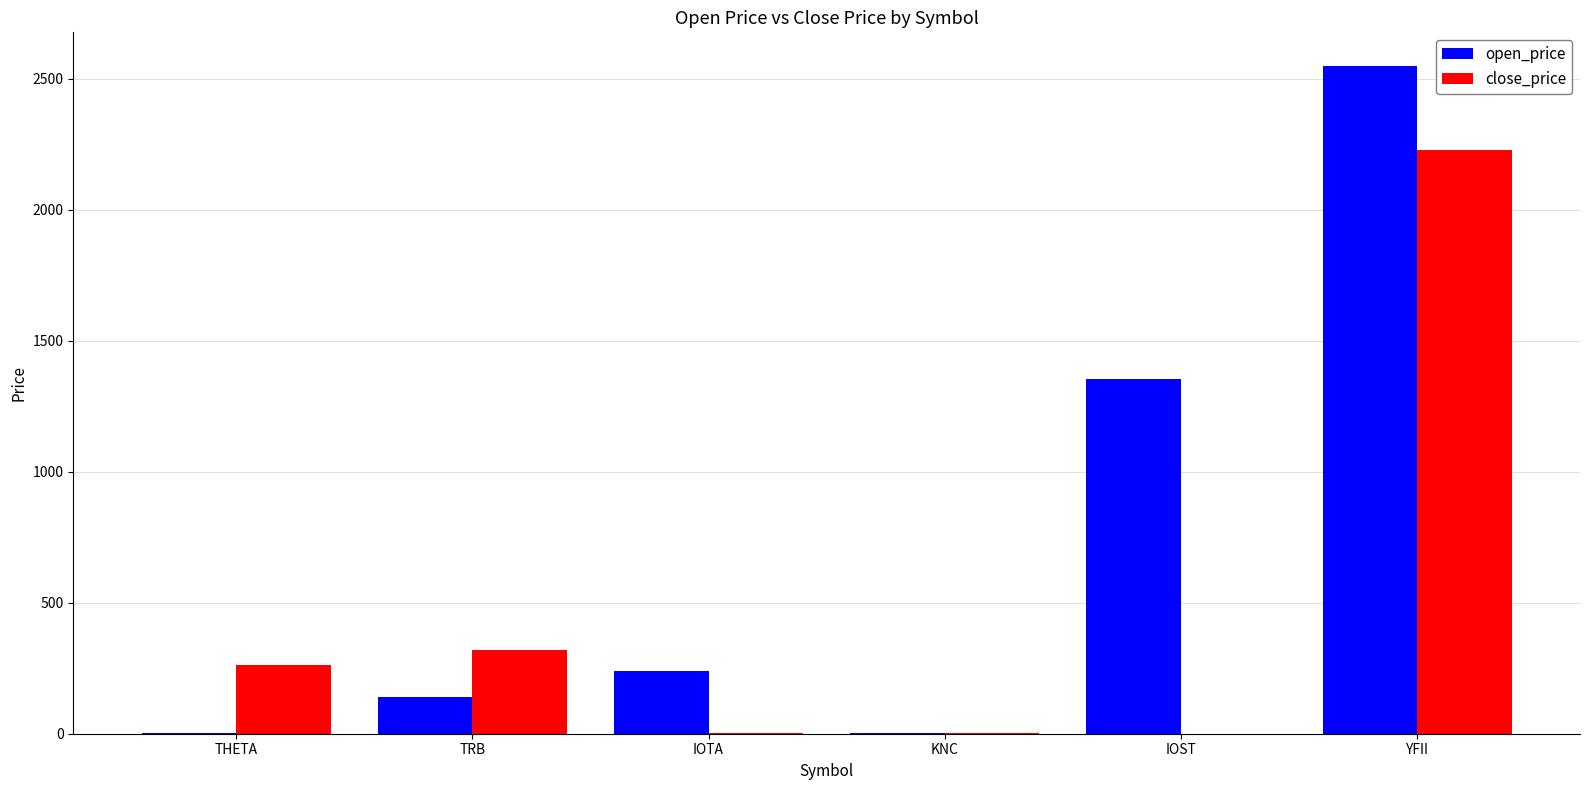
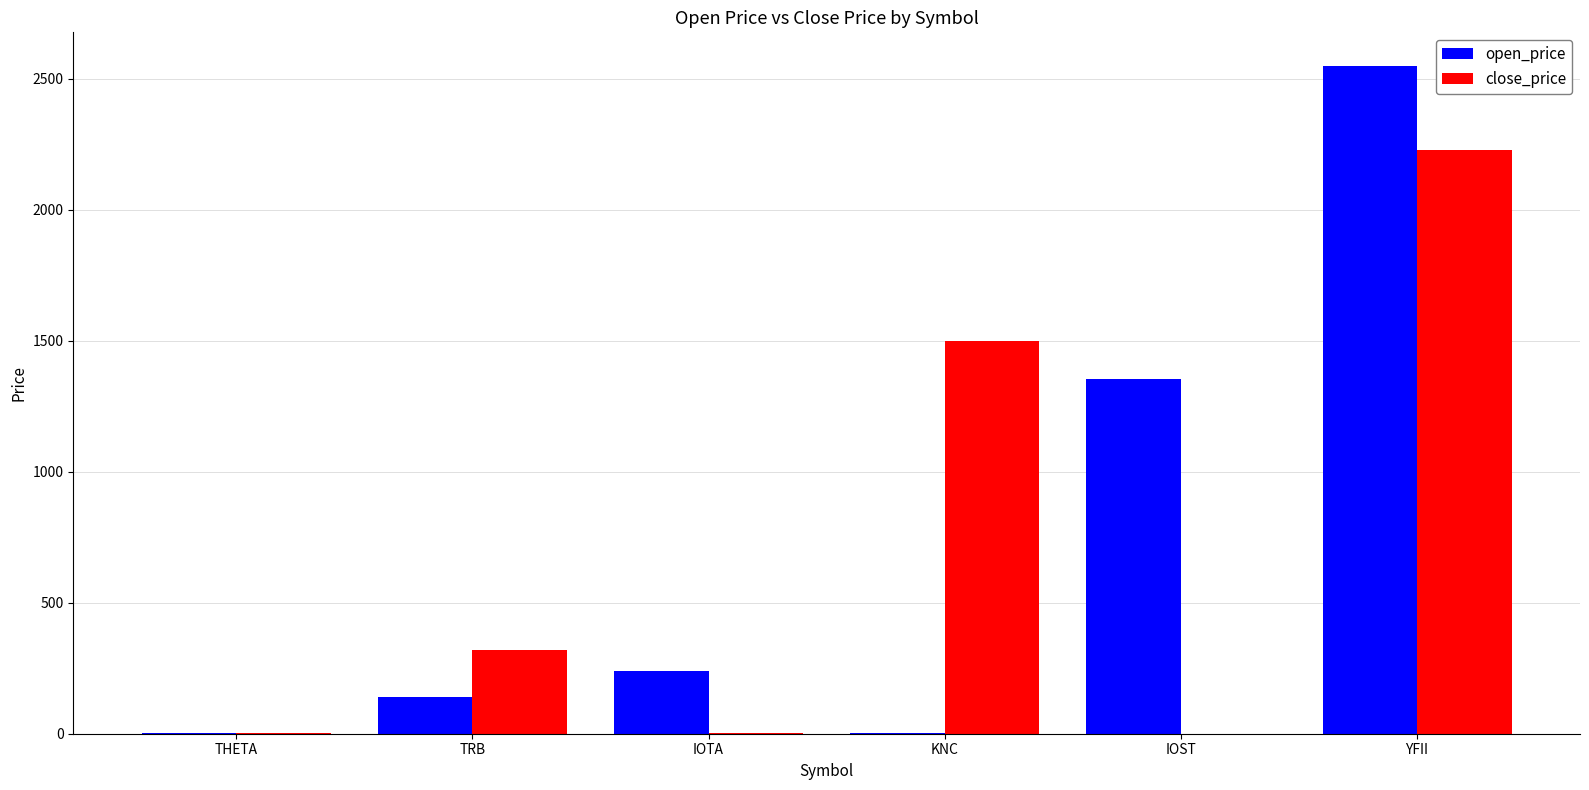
  {
    "open_price": {
      "TRB": 140,
      "IOTA": 240,
      "IOST": 1350,
      "YFII": 2550
    },
    "close_price": {
-     "THETA": 260,
+     "THETA": 0,
      "TRB": 320,
-     "KNC": 0,
+     "KNC": 1500,
      "YFII": 2230
    }
  }
